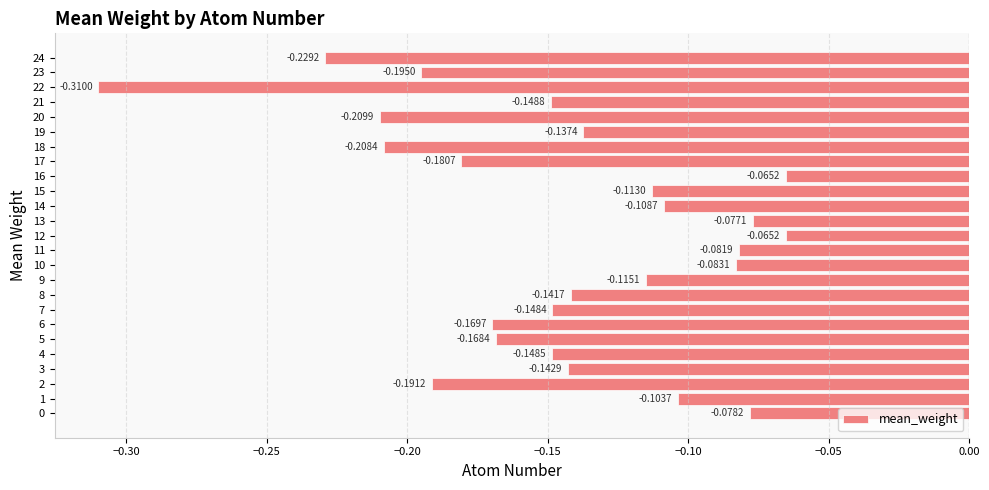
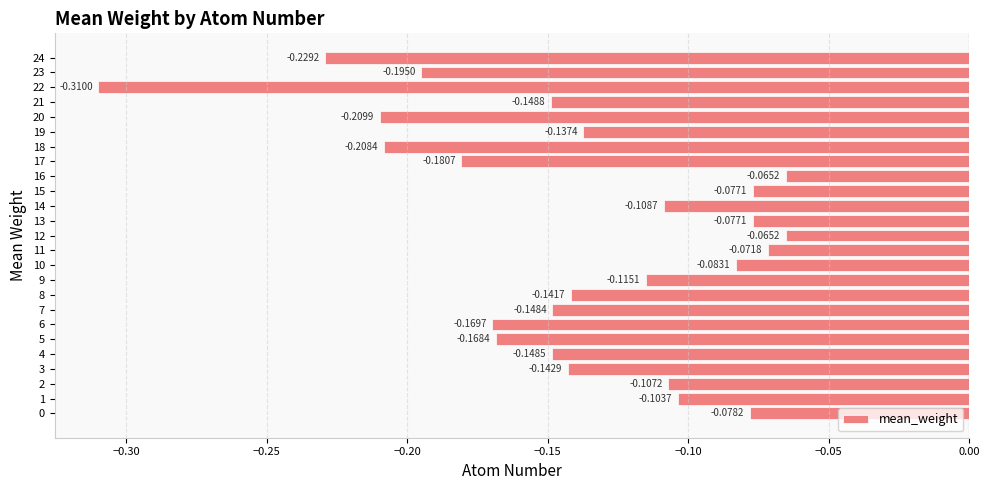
  {
    "24": -0.2292,
    "23": -0.1950,
    "22": -0.3100,
    "21": -0.1488,
    "20": -0.2099,
    "19": -0.1374,
    "18": -0.2084,
    "17": -0.1807,
    "16": -0.0652,
-   "15": -0.1130,
+   "15": -0.0771,
    "14": -0.1087,
    "13": -0.0771,
    "12": -0.0652,
-   "11": -0.0819,
+   "11": -0.0718,
    "10": -0.0831,
    "9": -0.1151,
    "8": -0.1417,
    "7": -0.1484,
    "6": -0.1697,
    "5": -0.1684,
    "4": -0.1485,
    "3": -0.1429,
-   "2": -0.1912,
+   "2": -0.1072,
    "1": -0.1037,
    "0": -0.0782
  }
